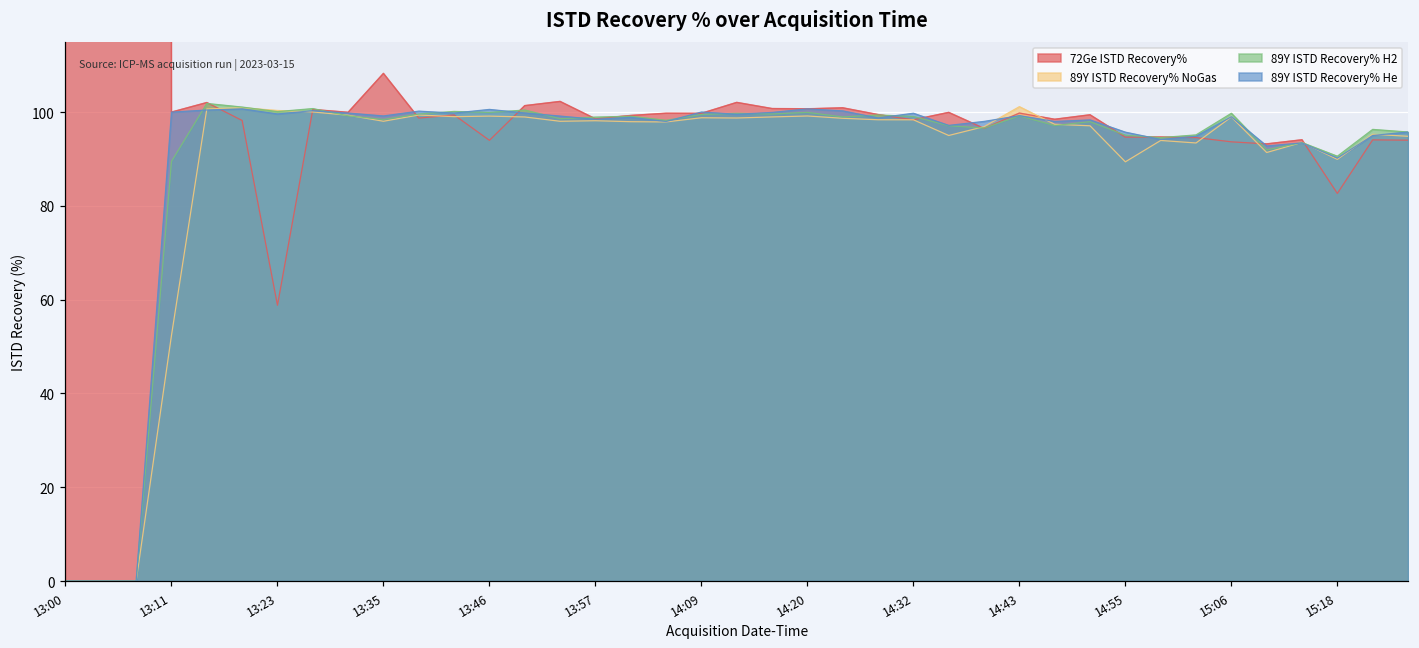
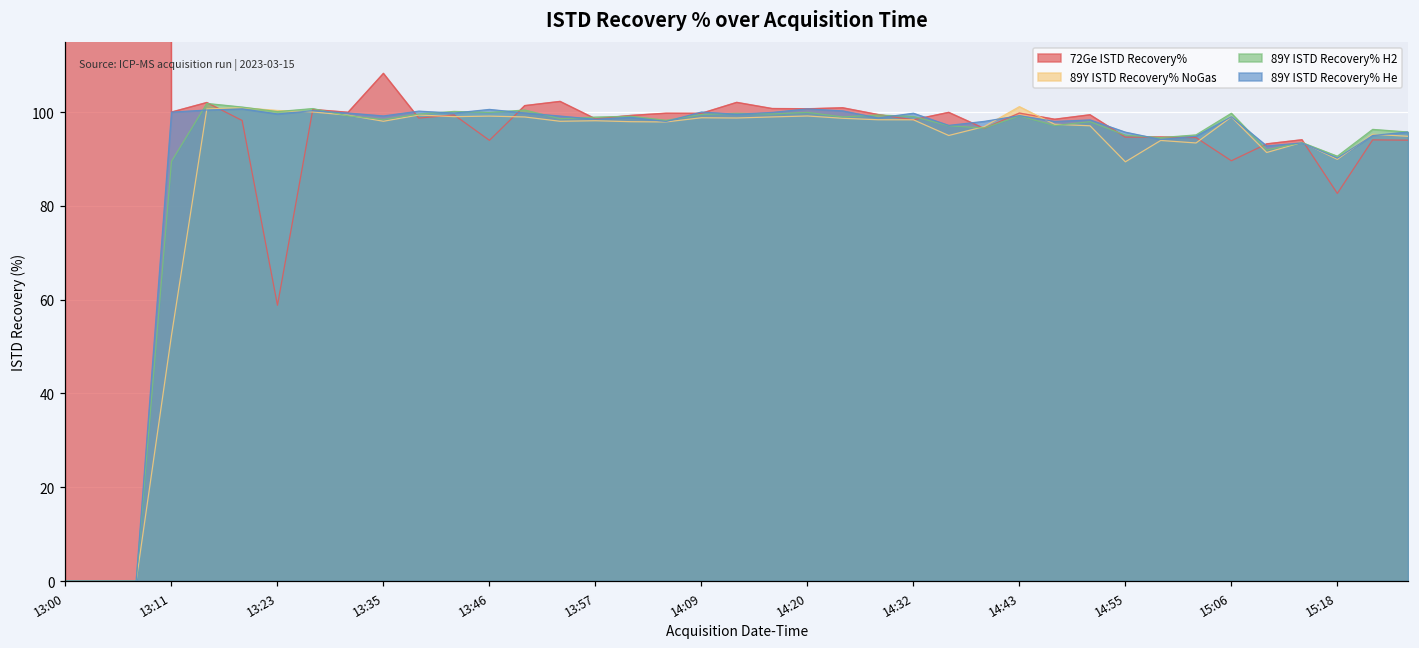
  {
    "72Ge ISTD Recovery%": {
      "13:23": 59,
      "13:35": 108,
      "13:46": 94,
-     "15:06": 94,
+     "15:06": 90,
      "15:18": 83
    },
    "89Y ISTD Recovery% NoGas": {
      "13:11": 52,
      "13:46": 99,
      "14:09": 99,
      "14:20": 99,
      "14:43": 101,
      "14:55": 89
    },
    "89Y ISTD Recovery% H2": {
      "13:11": 90,
      "13:46": 100,
      "14:20": 100,
      "14:32": 99,
      "15:06": 100
    },
    "89Y ISTD Recovery% He": {
      "13:35": 99,
      "13:46": 101,
      "14:32": 100,
      "14:55": 96
    }
  }
